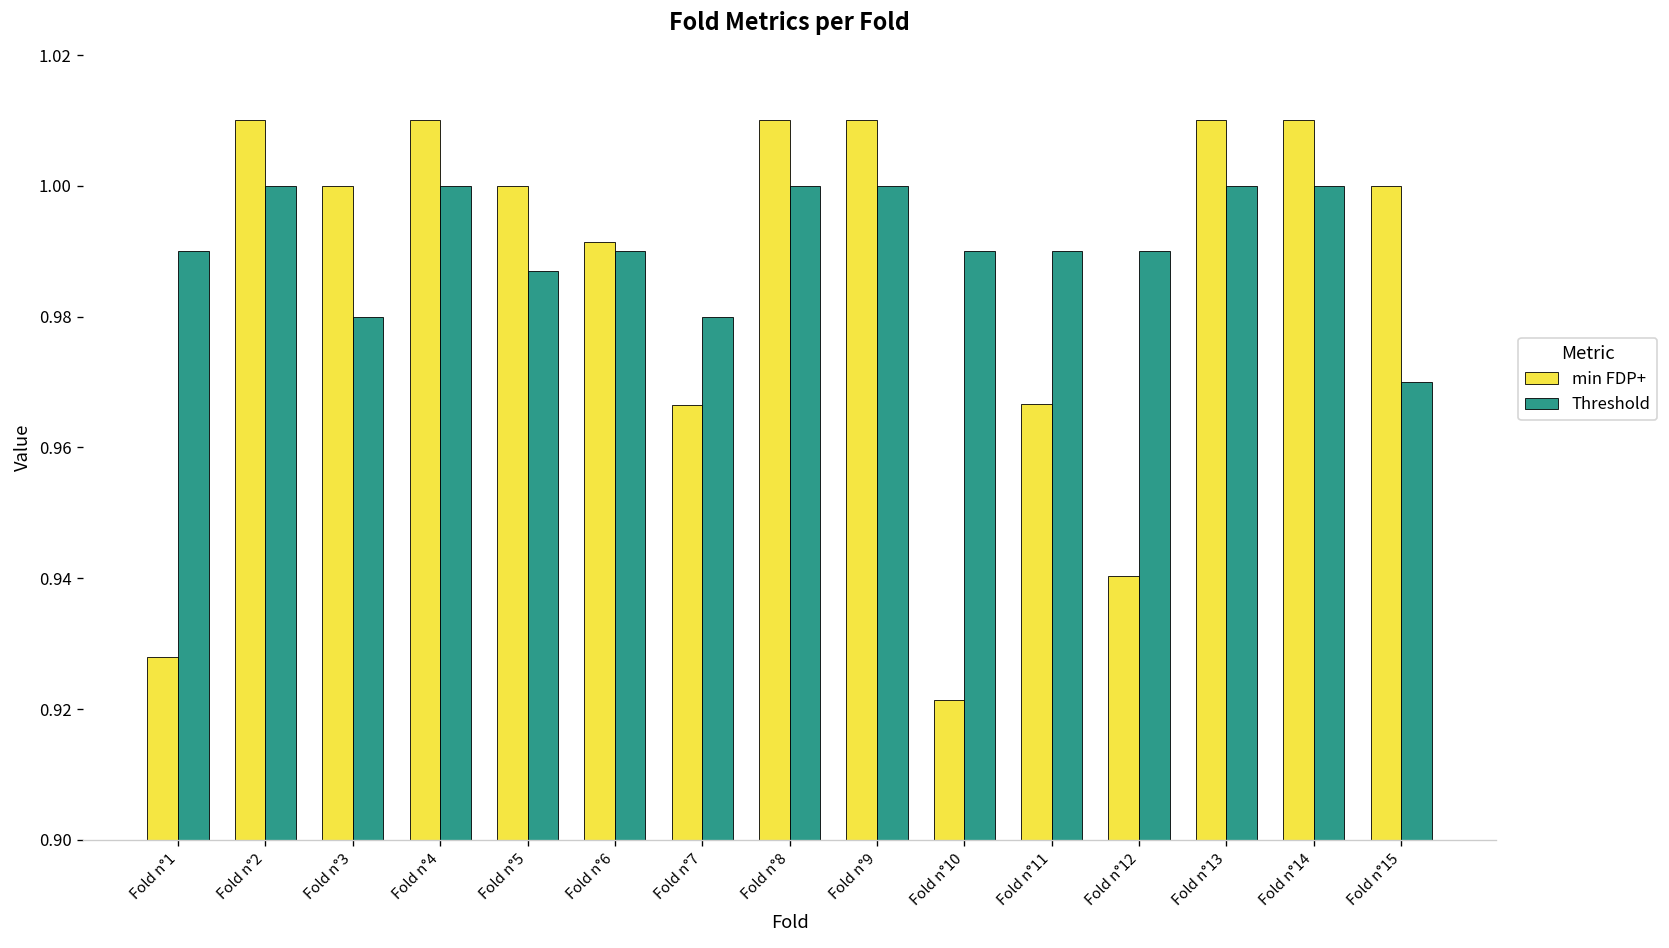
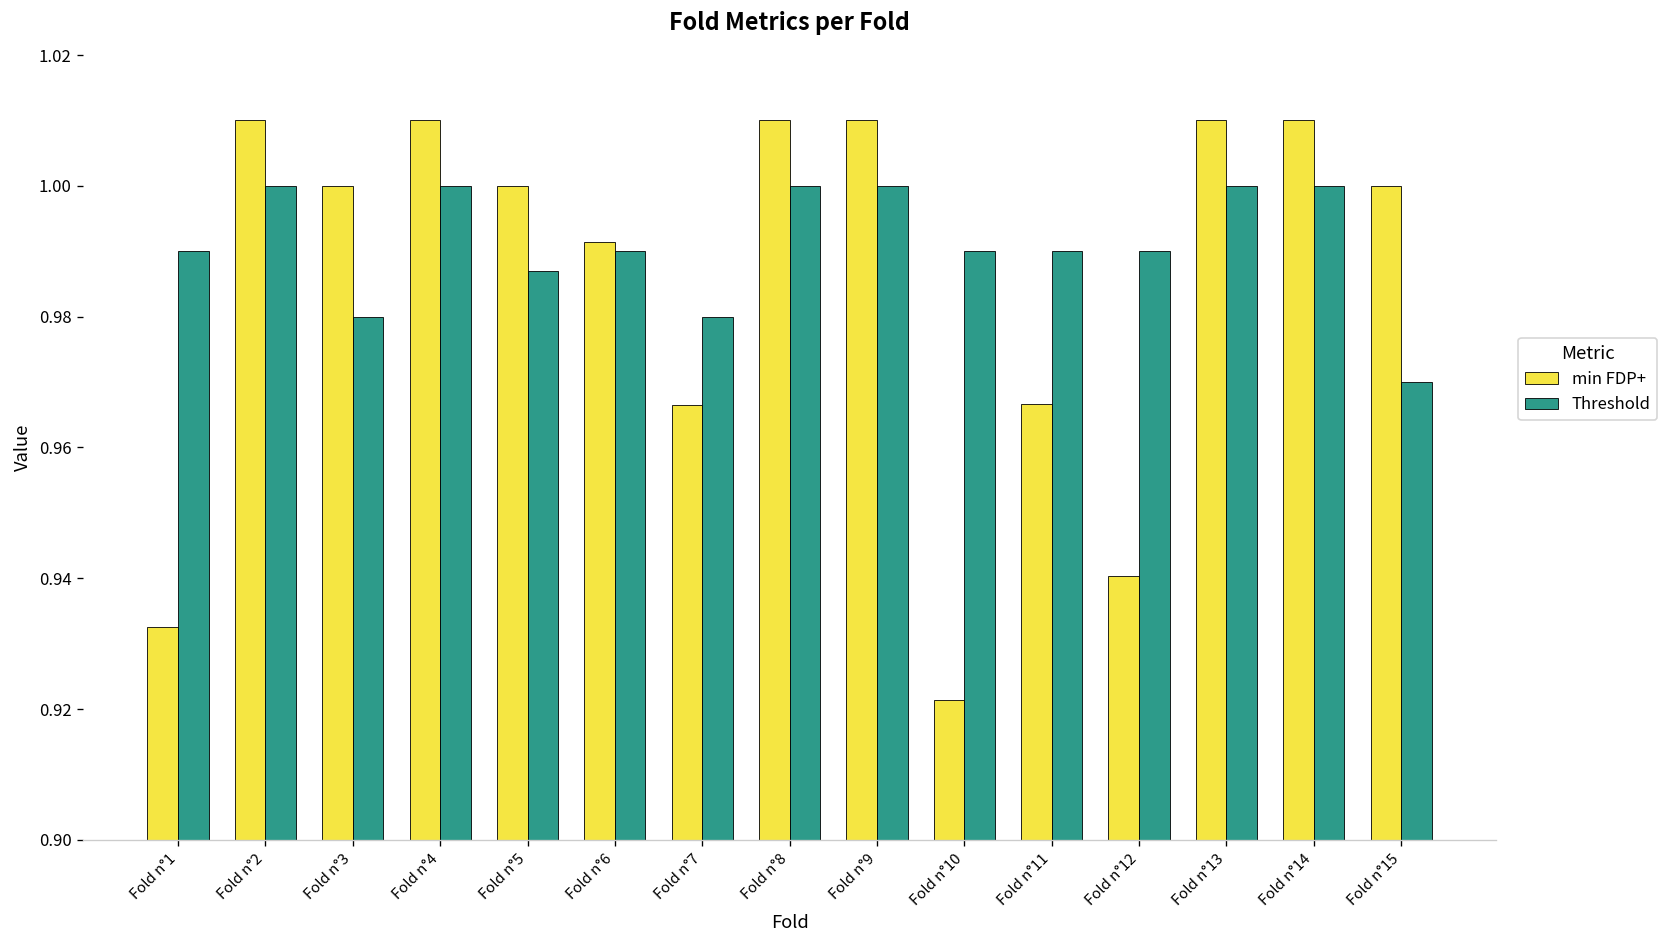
  {
    "min FDP+": {
-     "Fold n°1": 0.928,
+     "Fold n°1": 0.933,
      "Fold n°2": 1.010,
      "Fold n°3": 1.000,
      "Fold n°4": 1.010,
      "Fold n°5": 1.000,
      "Fold n°6": 0.991,
      "Fold n°7": 0.967,
      "Fold n°8": 1.010,
      "Fold n°9": 1.010,
      "Fold n°10": 0.921,
      "Fold n°11": 0.967,
      "Fold n°12": 0.940,
      "Fold n°13": 1.010,
      "Fold n°14": 1.010,
      "Fold n°15": 1.000
    },
    "Threshold": {
      "Fold n°1": 0.990,
      "Fold n°2": 1.000,
      "Fold n°3": 0.980,
      "Fold n°4": 1.000,
      "Fold n°5": 0.987,
      "Fold n°6": 0.990,
      "Fold n°7": 0.980,
      "Fold n°8": 1.000,
      "Fold n°9": 1.000,
      "Fold n°10": 0.990,
      "Fold n°11": 0.990,
      "Fold n°12": 0.990,
      "Fold n°13": 1.000,
      "Fold n°14": 1.000,
      "Fold n°15": 0.970
    }
  }
